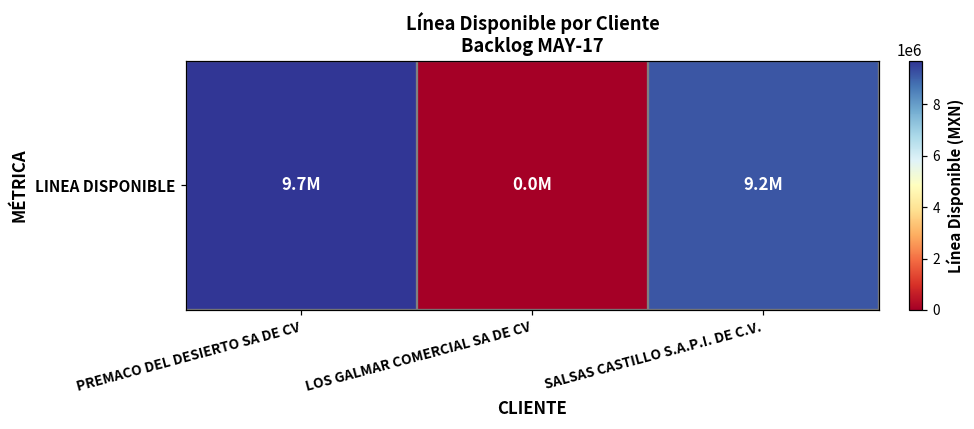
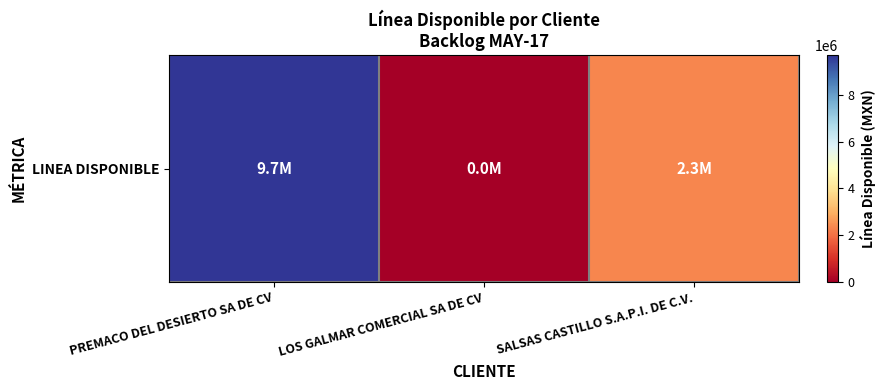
  {
    "LINEA DISPONIBLE": {
      "PREMACO DEL DESIERTO SA DE CV": "9.7M",
      "LOS GALMAR COMERCIAL SA DE CV": "0.0M",
-     "SALSAS CASTILLO S.A.P.I. DE C.V.": "9.2M"
+     "SALSAS CASTILLO S.A.P.I. DE C.V.": "2.3M"
    }
  }
